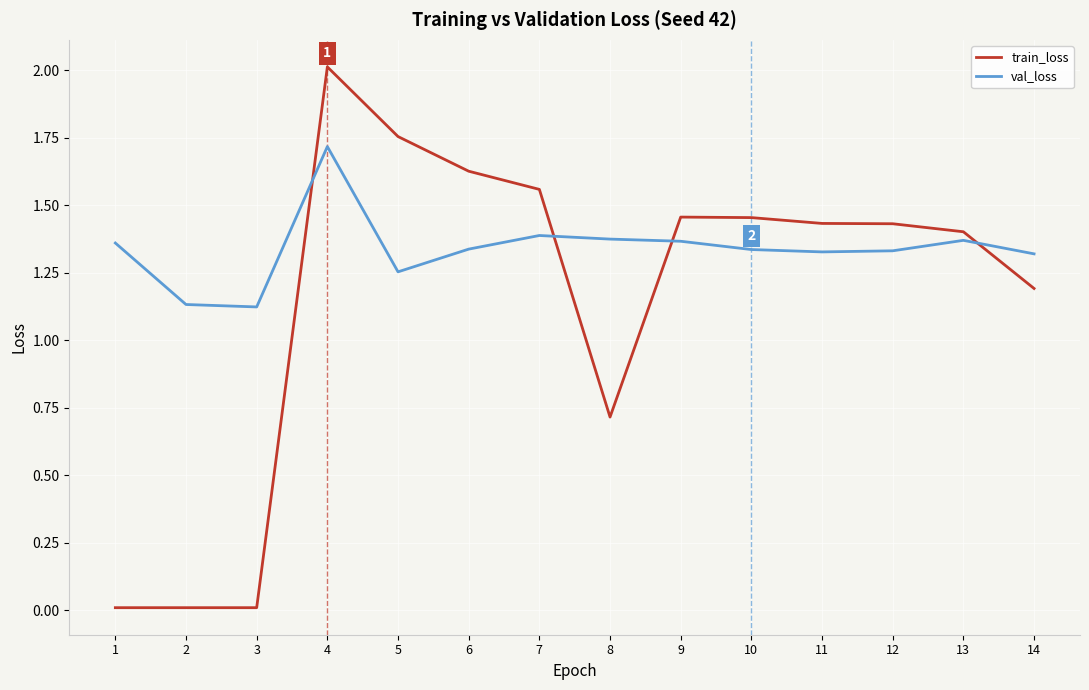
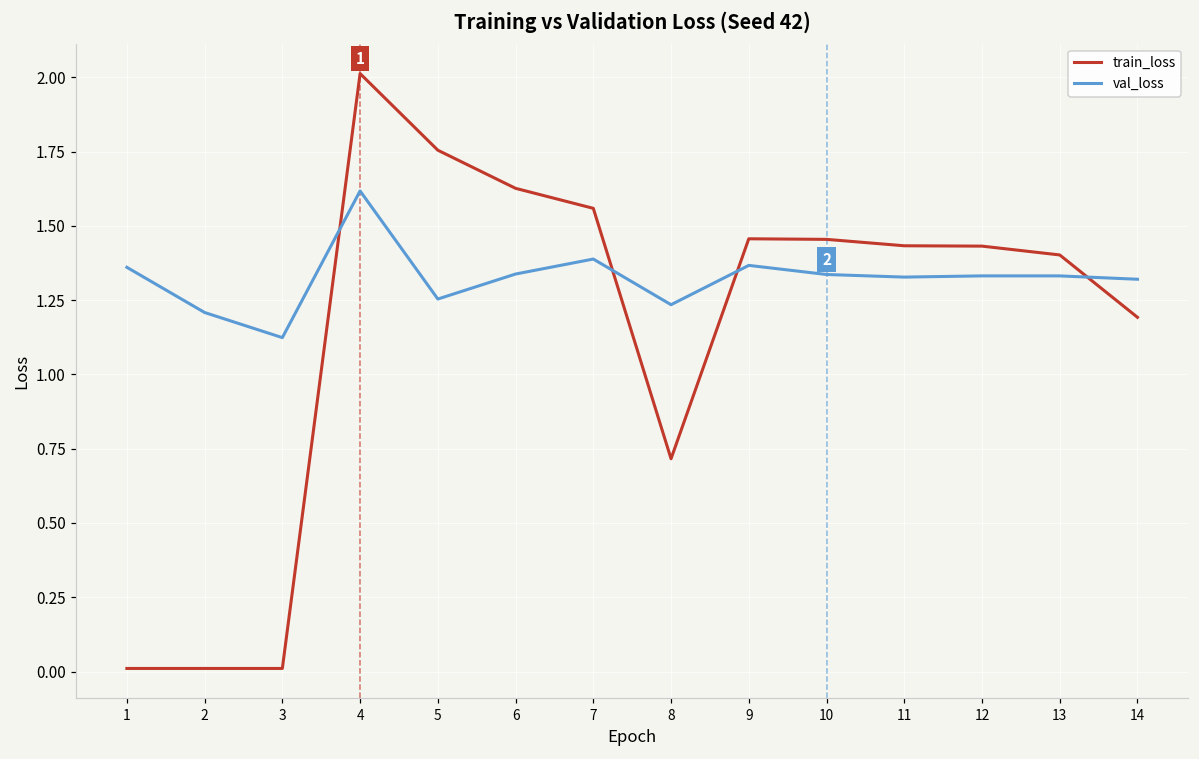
  {
    "train_loss": {
      "1": 0.01,
      "2": 0.01,
      "3": 0.01,
      "5": 1.75,
      "6": 1.63,
      "7": 1.56,
      "8": 0.72,
      "9": 1.46,
      "10": 1.45,
      "11": 1.43,
      "12": 1.43,
      "13": 1.40,
      "14": 1.19
    },
    "val_loss": {
      "1": 1.36,
-     "2": 1.13,
+     "2": 1.21,
      "3": 1.12,
-     "4": 1.72,
+     "4": 1.62,
      "5": 1.25,
      "6": 1.34,
      "7": 1.39,
-     "8": 1.38,
+     "8": 1.23,
      "9": 1.37,
      "11": 1.33,
      "12": 1.33,
-     "13": 1.37,
+     "13": 1.33,
      "14": 1.32
    }
  }
